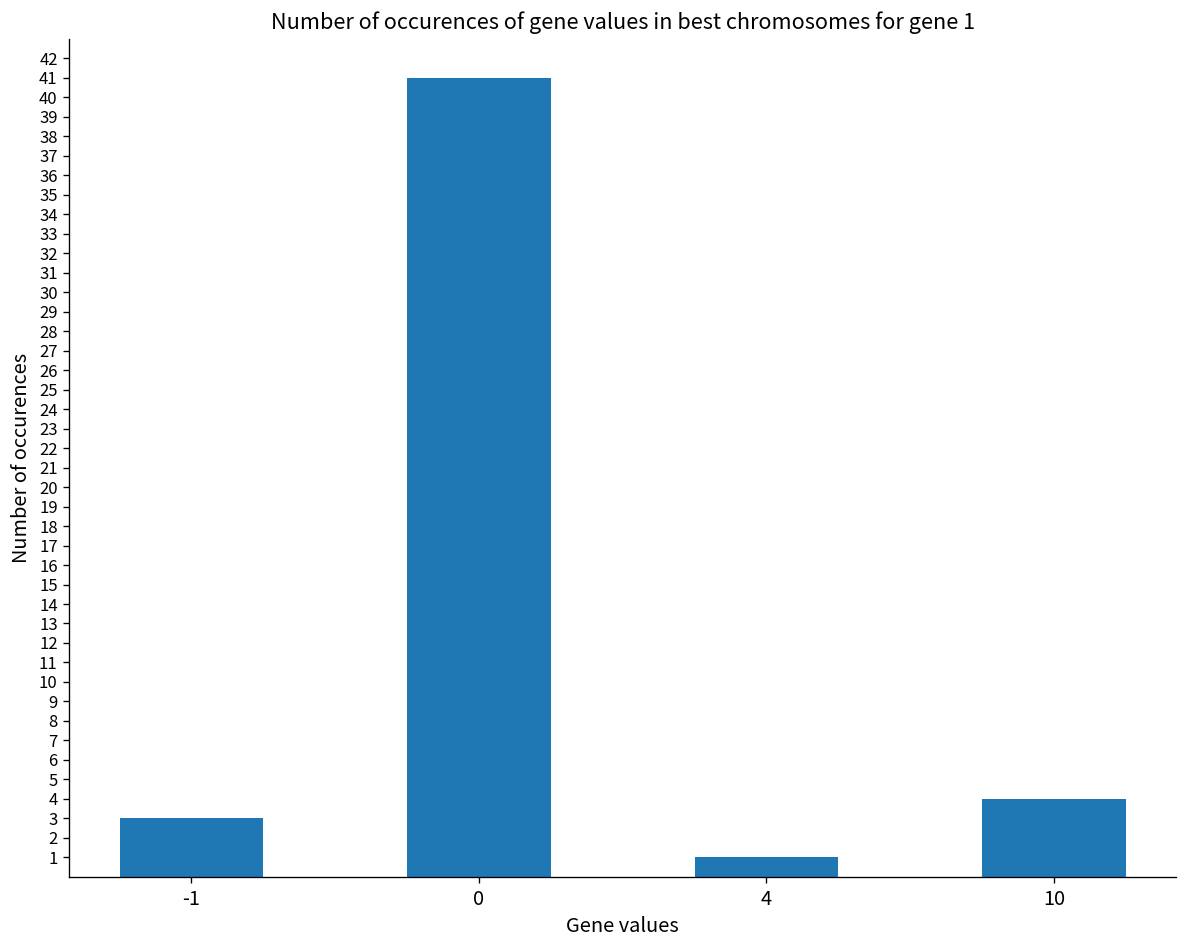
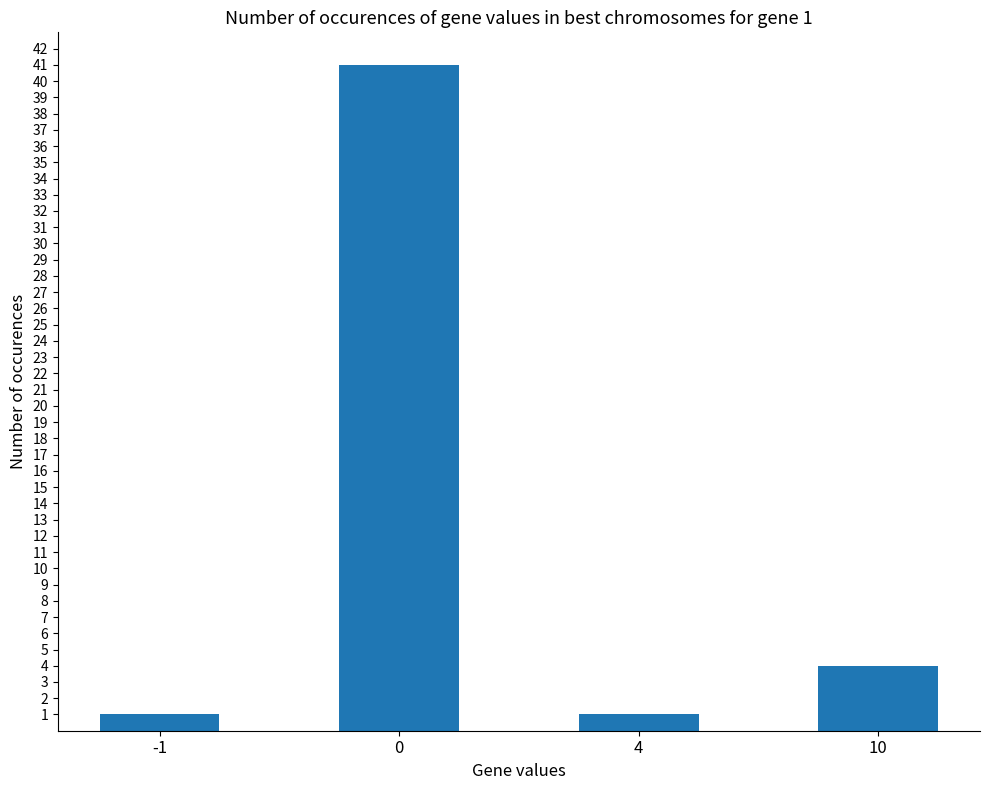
  {
-   "-1": 3,
+   "-1": 1,
    "0": 41,
    "4": 1,
    "10": 4
  }
